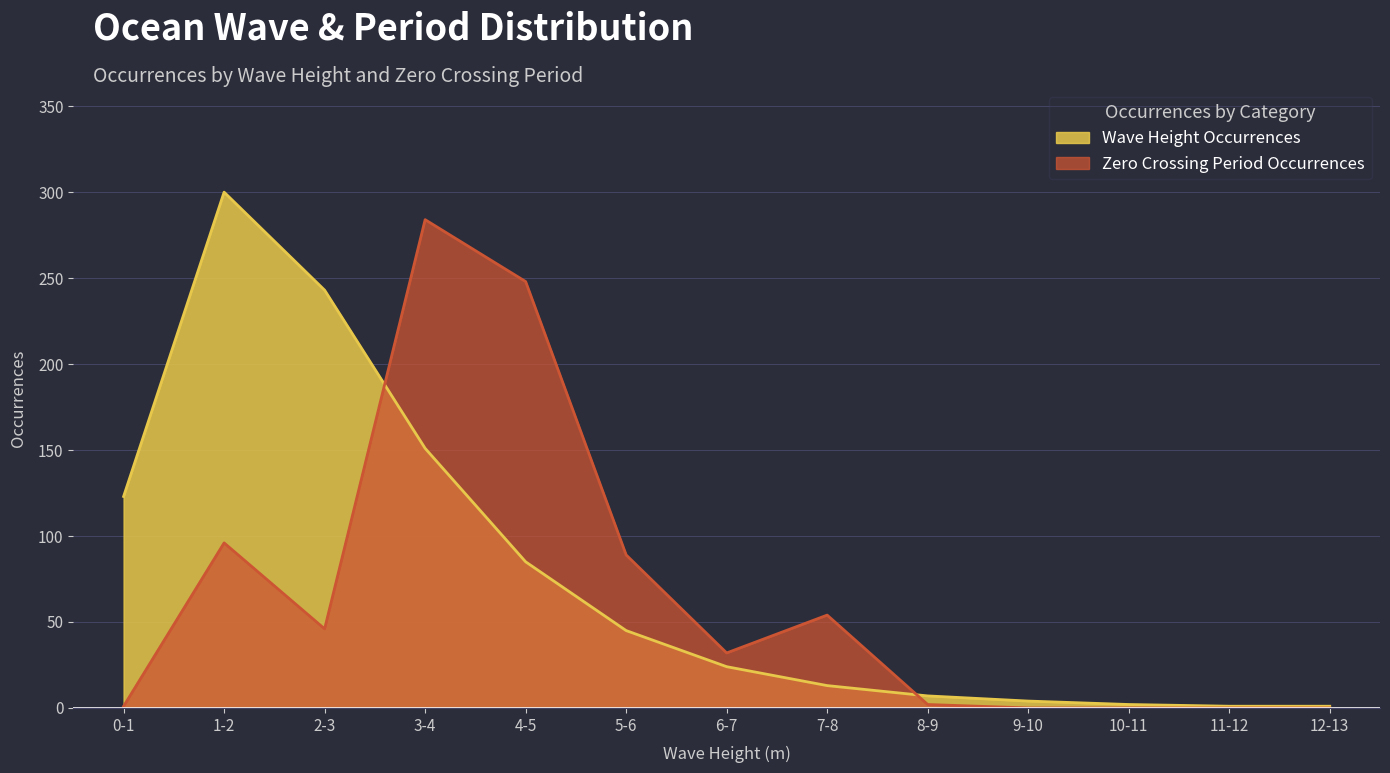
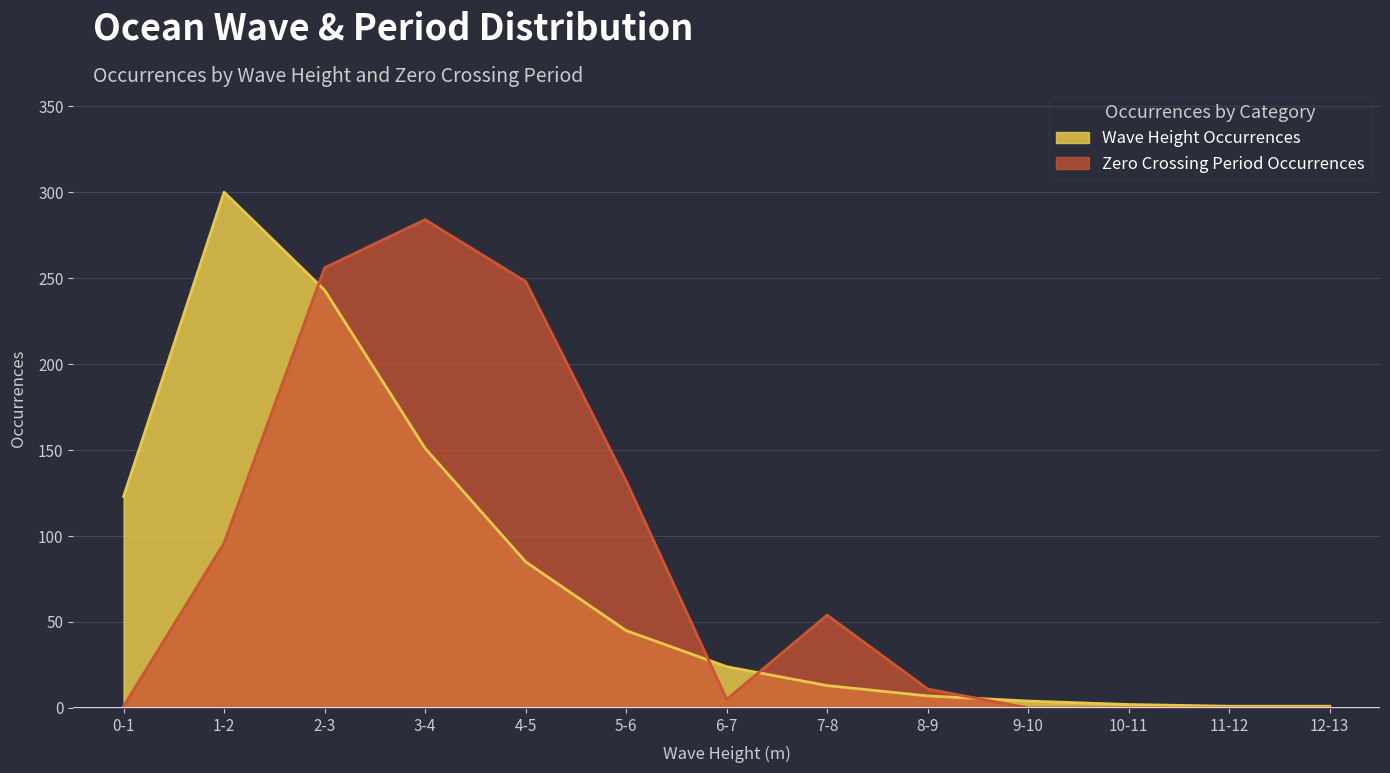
  {
    "Wave Height Occurrences": {
      "0-1": 123,
      "1-2": 300,
      "2-3": 243,
      "3-4": 151,
      "4-5": 85,
      "5-6": 45,
      "6-7": 24,
      "7-8": 13,
      "8-9": 7,
      "9-10": 4,
      "10-11": 2
    },
    "Zero Crossing Period Occurrences": {
      "0-1": 1,
      "1-2": 96,
-     "2-3": 46,
+     "2-3": 256,
      "3-4": 284,
      "4-5": 248,
-     "5-6": 89,
-     "6-7": 32,
+     "5-6": 132,
+     "6-7": 5,
      "7-8": 54,
-     "8-9": 2,
+     "8-9": 11,
      "9-10": 0,
      "10-11": 0
    }
  }
